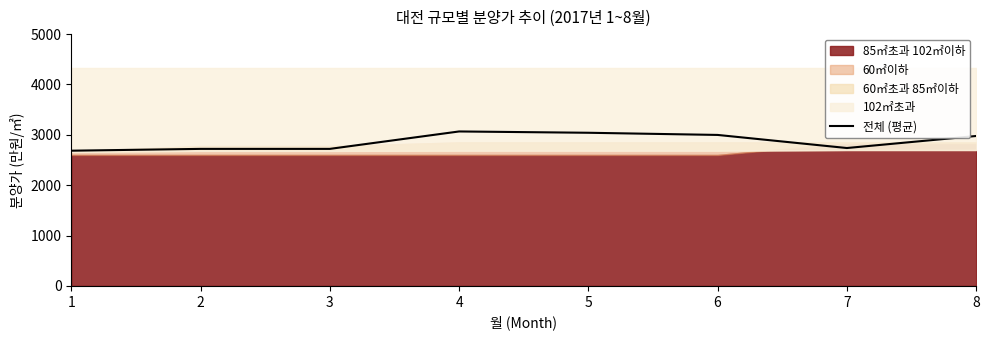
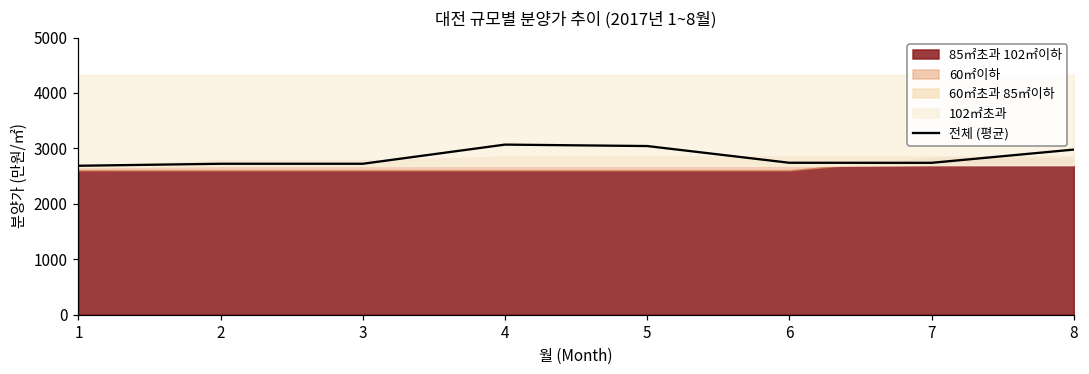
  {
    "85㎡초과 102㎡이하": {
      "1": 2600,
      "2": 2600,
      "3": 2600,
      "4": 2600,
      "5": 2600,
      "6": 2600
    },
    "전체 (평균)": {
      "2": 2700,
      "3": 2700,
      "4": 3100,
      "5": 3000,
-     "6": 3000,
+     "6": 2700,
      "7": 2700,
      "8": 3000
    }
  }
